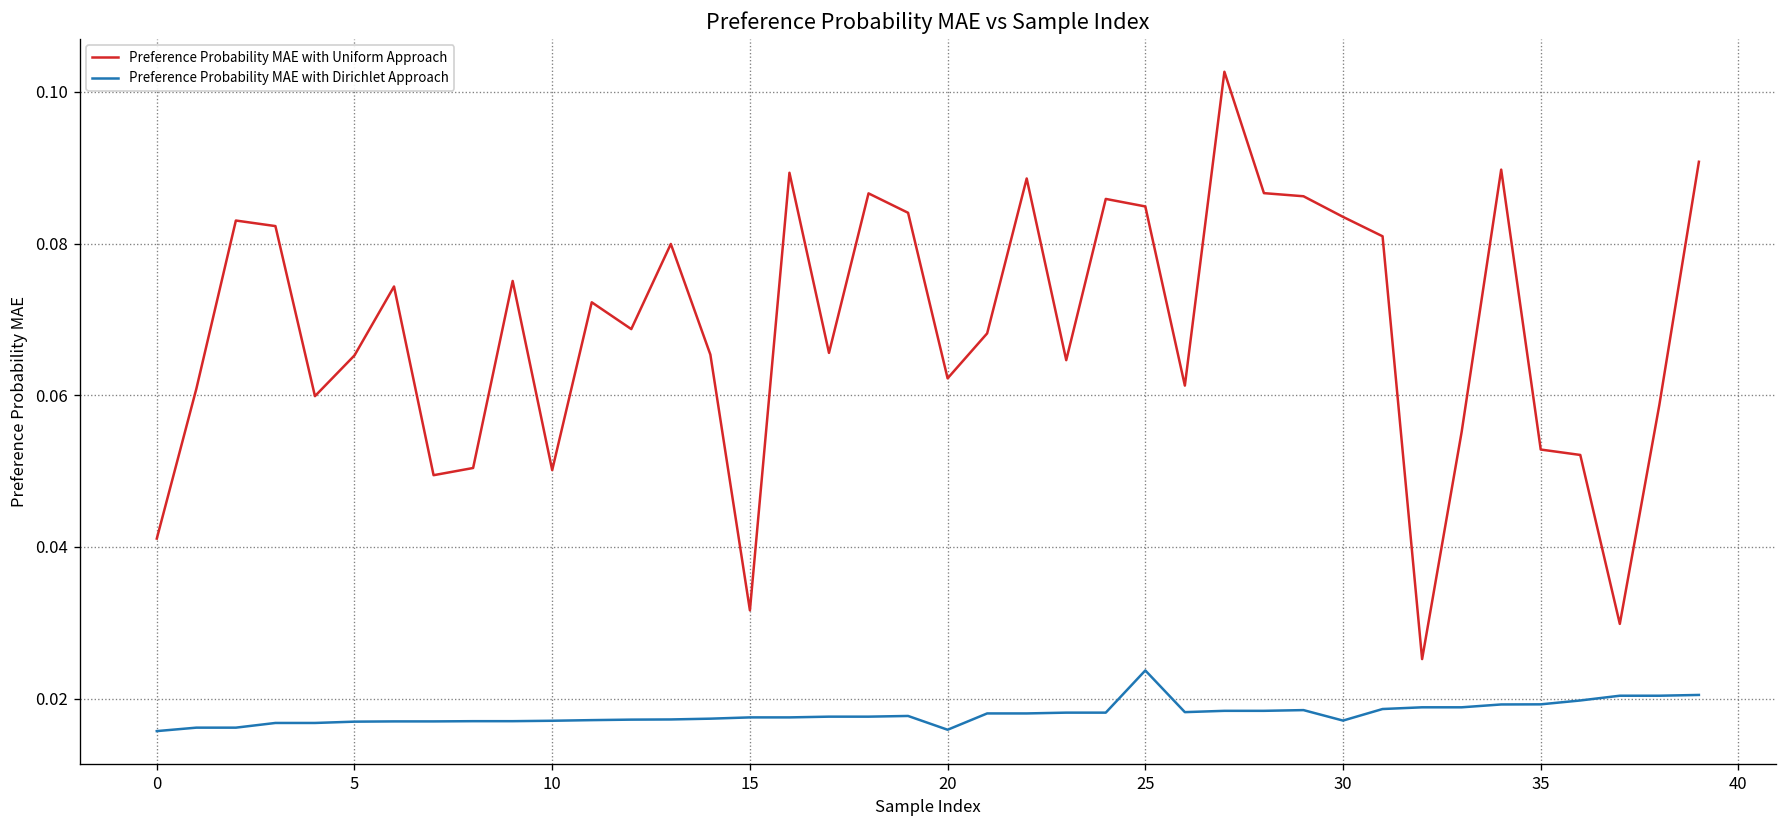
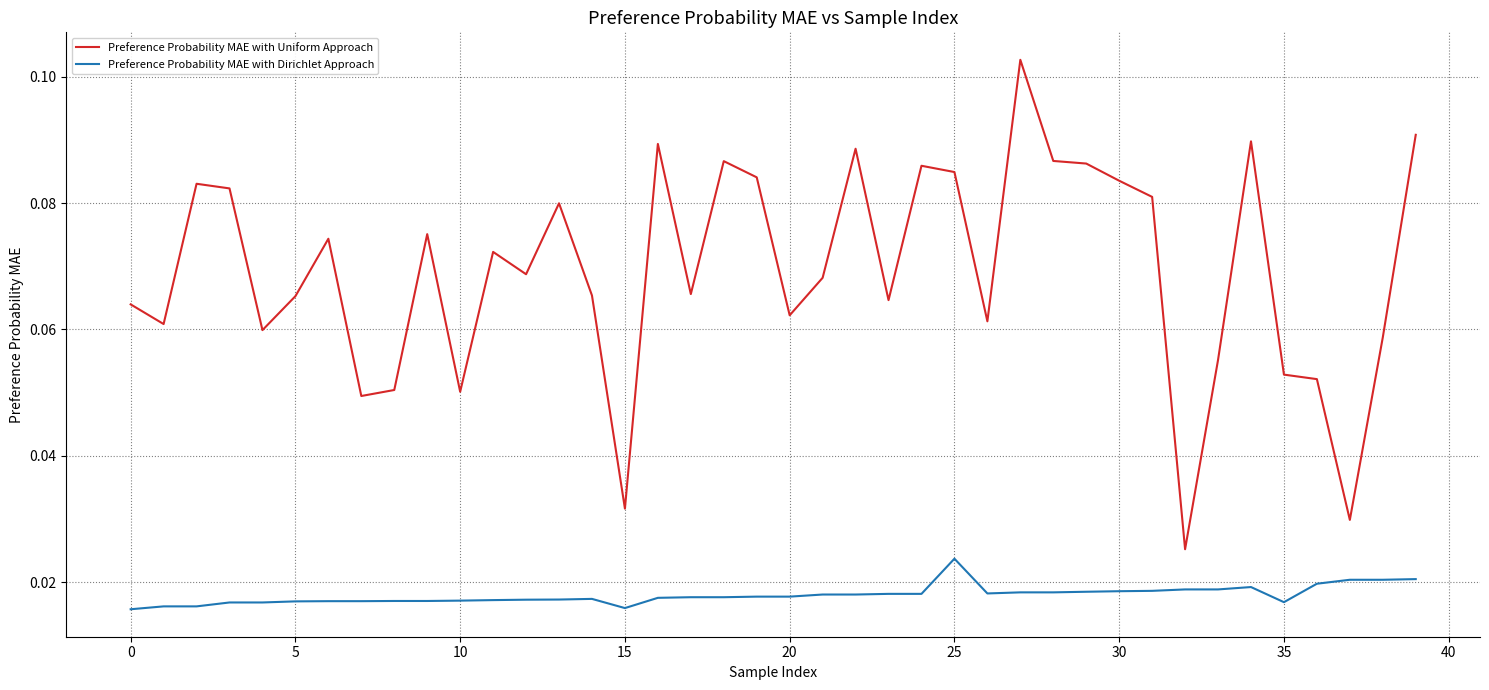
  {
    "Preference Probability MAE with Uniform Approach": {
-     "0": 0.041,
+     "0": 0.064,
      "5": 0.065,
      "10": 0.050,
      "15": 0.032,
      "20": 0.062,
      "25": 0.085,
      "30": 0.084,
      "35": 0.053
    },
    "Preference Probability MAE with Dirichlet Approach": {
      "0": 0.016,
      "5": 0.017,
      "10": 0.017,
-     "15": 0.018,
-     "20": 0.016,
+     "15": 0.016,
+     "20": 0.018,
      "25": 0.024,
-     "30": 0.017,
-     "35": 0.019
+     "30": 0.019,
+     "35": 0.017
    }
  }
